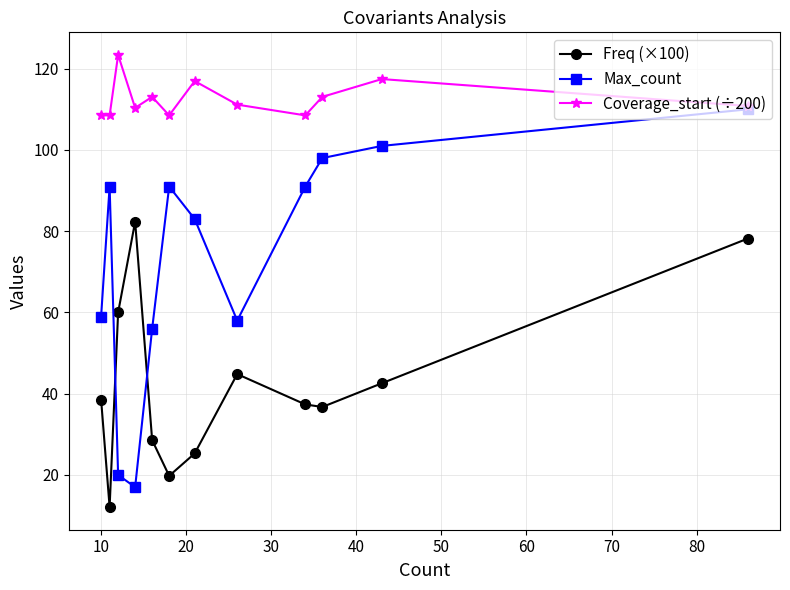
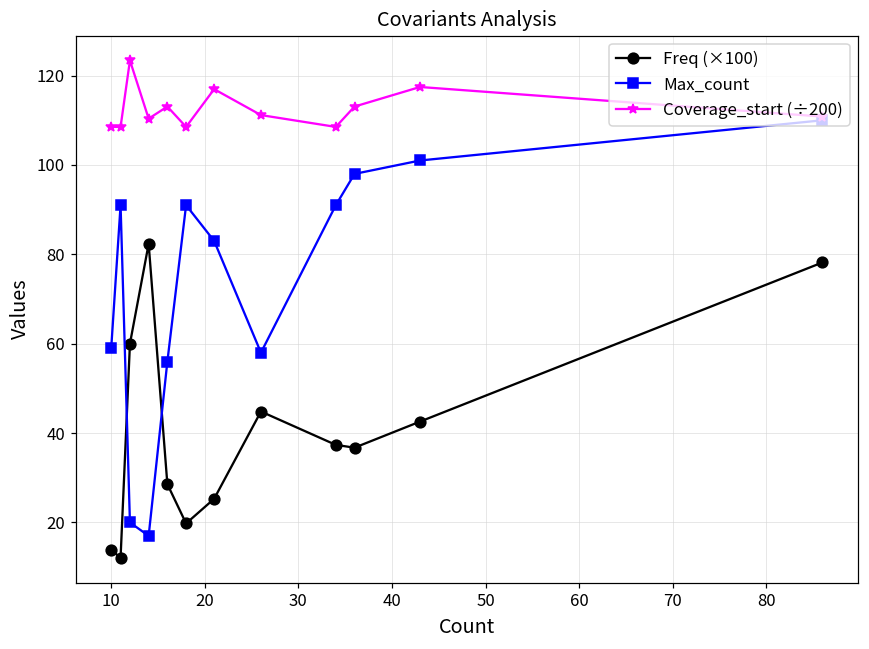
  {
    "Freq (×100)": {
-     "10": 39
+     "10": 14
    },
    "Max_count": {
      "10": 59
    },
    "Coverage_start (÷200)": {
      "10": 109
    }
  }
